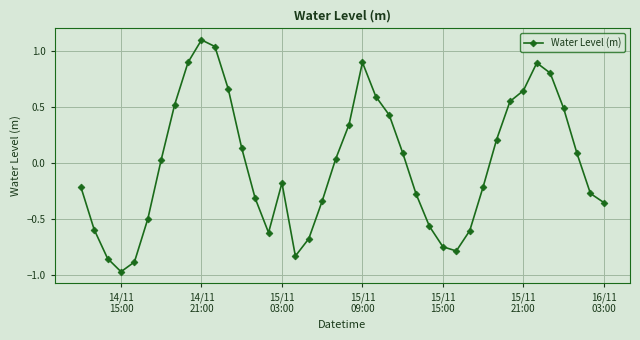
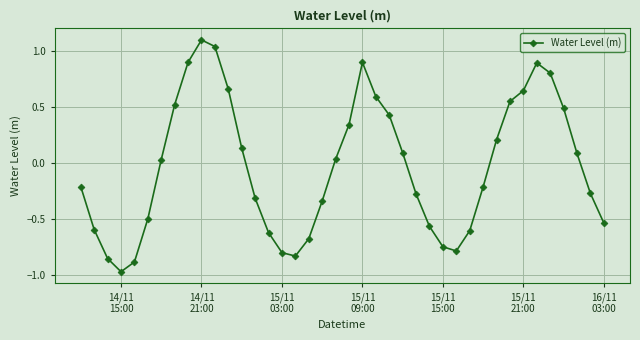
  {
    "14/11 15:00": -0.97,
    "14/11 21:00": 1.10,
-   "15/11 03:00": -0.18,
+   "15/11 03:00": -0.80,
    "15/11 09:00": 0.90,
    "15/11 15:00": -0.75,
    "15/11 21:00": 0.65,
-   "16/11 03:00": -0.35
+   "16/11 03:00": -0.54
  }
